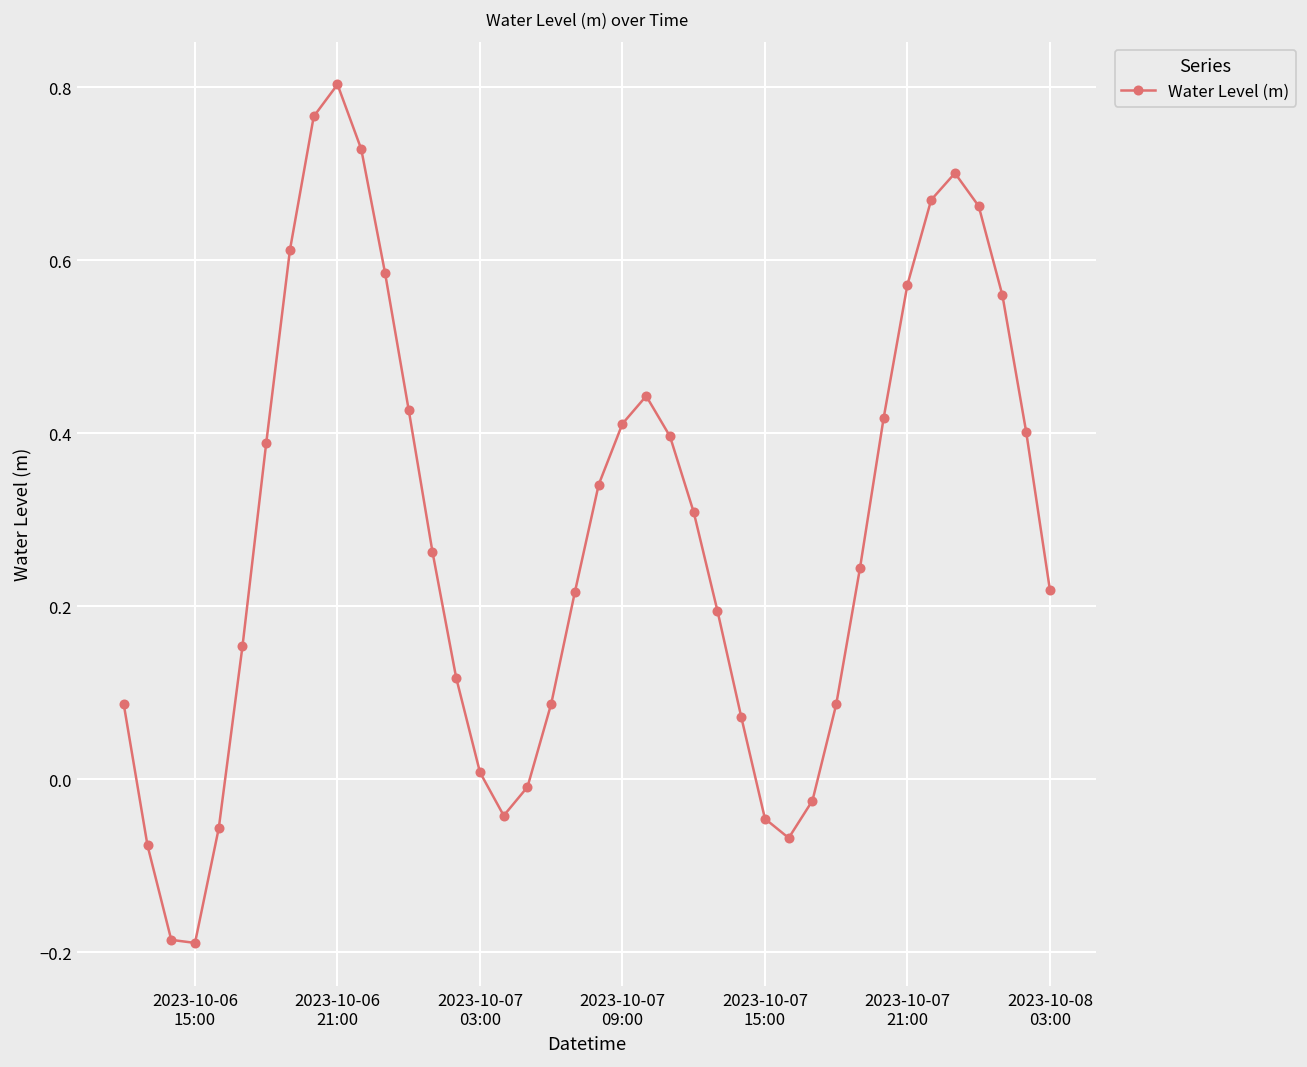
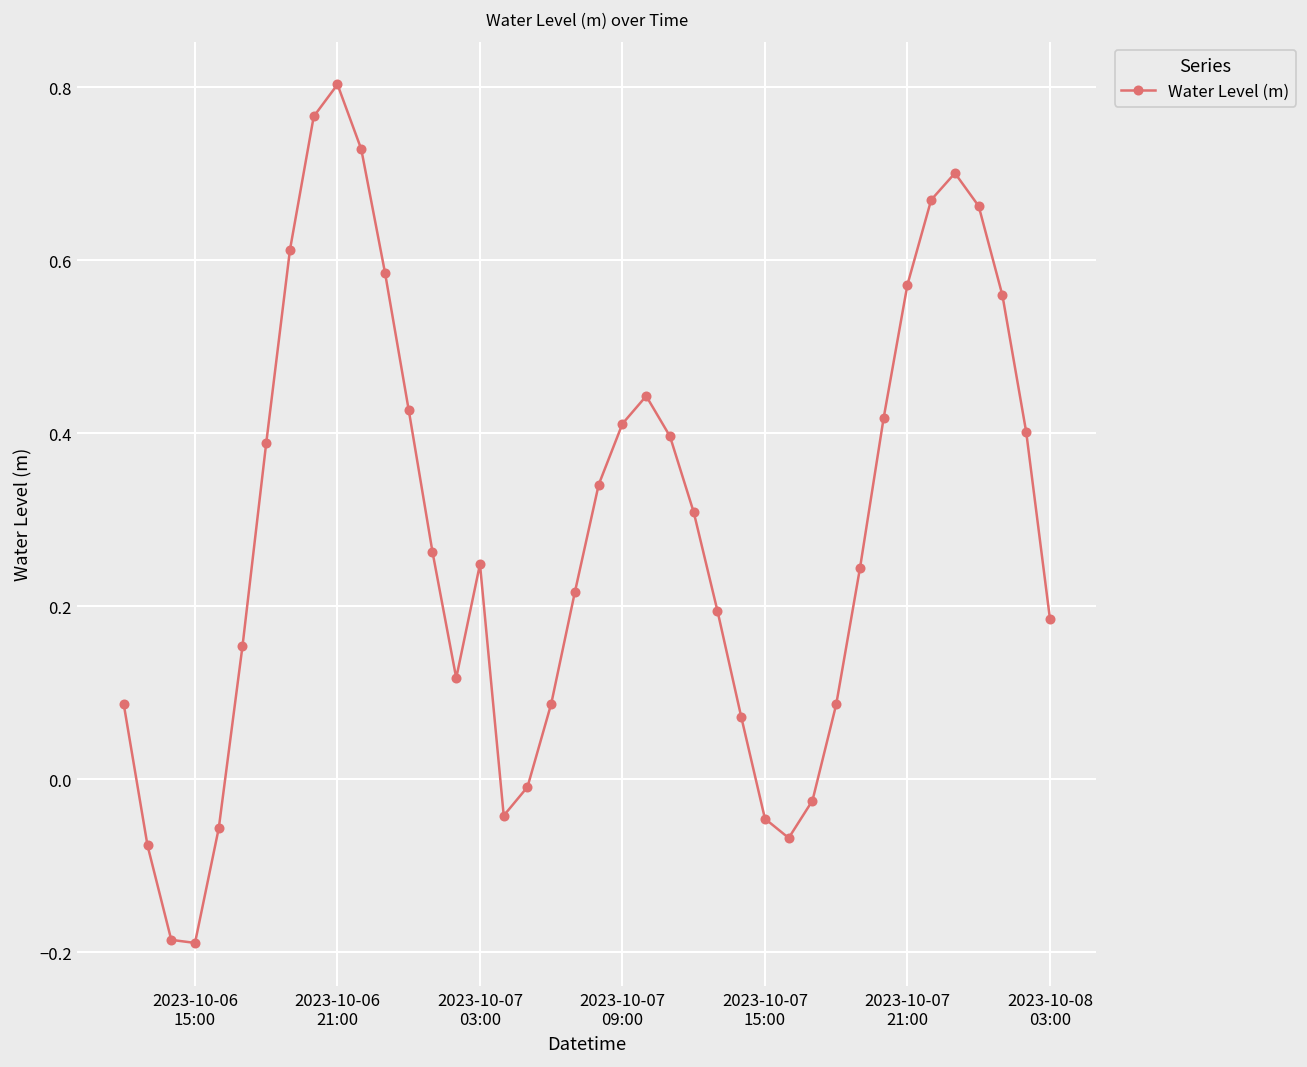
  {
    "2023-10-06 15:00": -0.19,
    "2023-10-06 21:00": 0.80,
-   "2023-10-07 03:00": 0.01,
+   "2023-10-07 03:00": 0.25,
    "2023-10-07 09:00": 0.41,
    "2023-10-07 15:00": -0.05,
    "2023-10-07 21:00": 0.57,
-   "2023-10-08 03:00": 0.22
+   "2023-10-08 03:00": 0.19
  }
